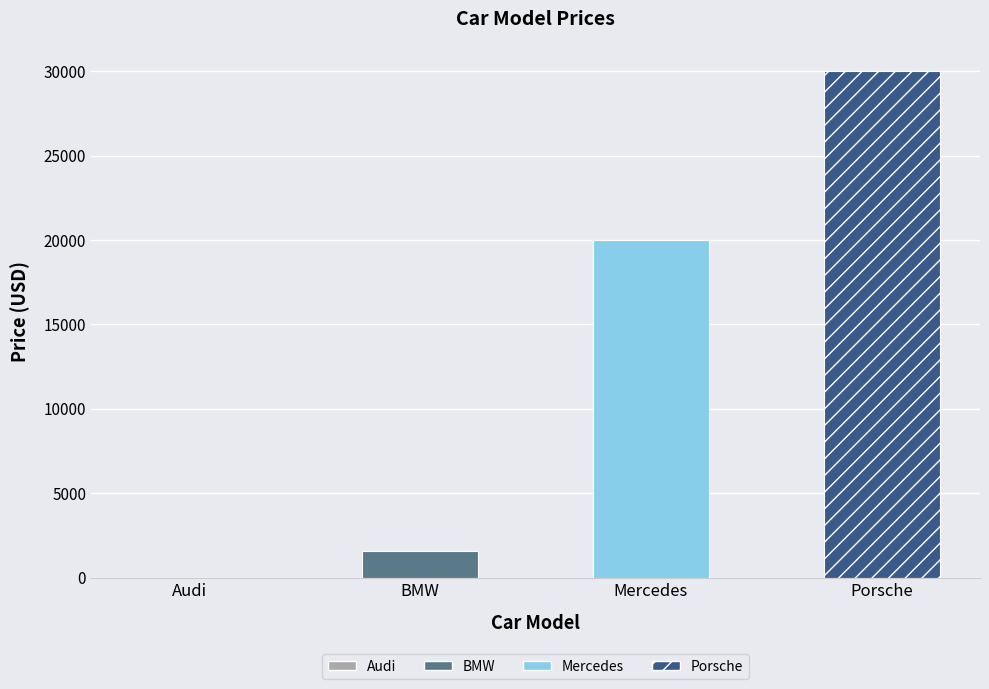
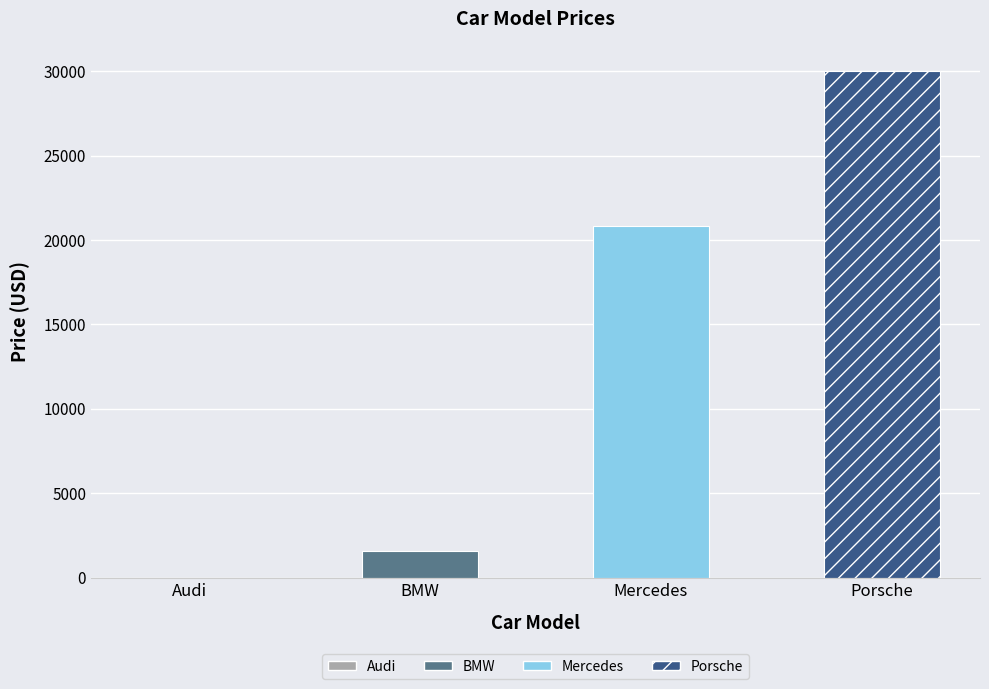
  {
    "Audi": 0,
    "BMW": 1600,
-   "Mercedes": 20000,
+   "Mercedes": 20800,
    "Porsche": 30000
  }
